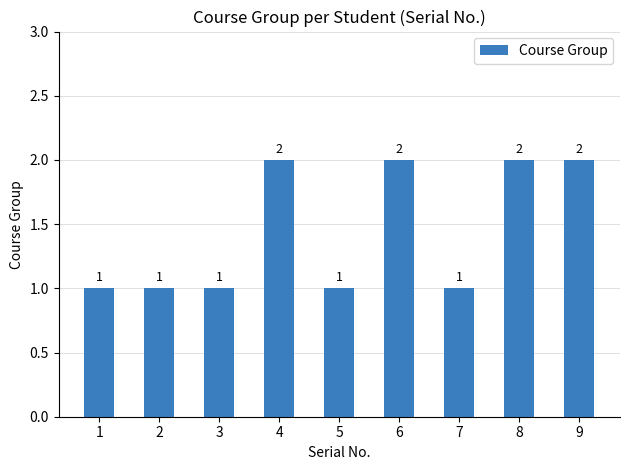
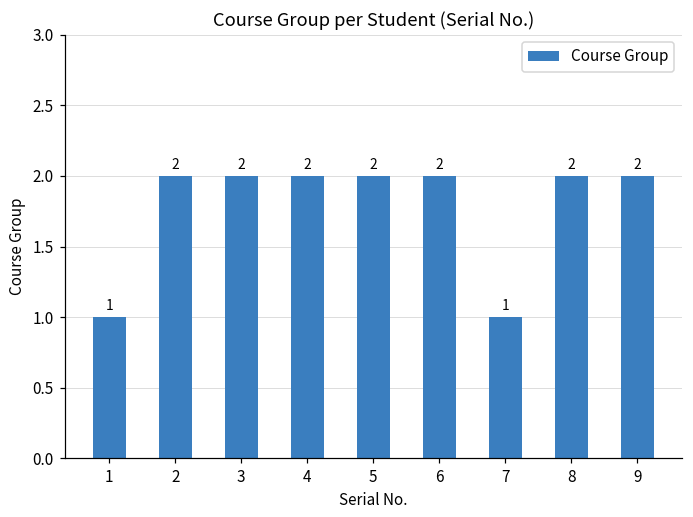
  {
    "1": 1,
-   "2": 1,
-   "3": 1,
+   "2": 2,
+   "3": 2,
    "4": 2,
-   "5": 1,
+   "5": 2,
    "6": 2,
    "7": 1,
    "8": 2,
    "9": 2
  }
